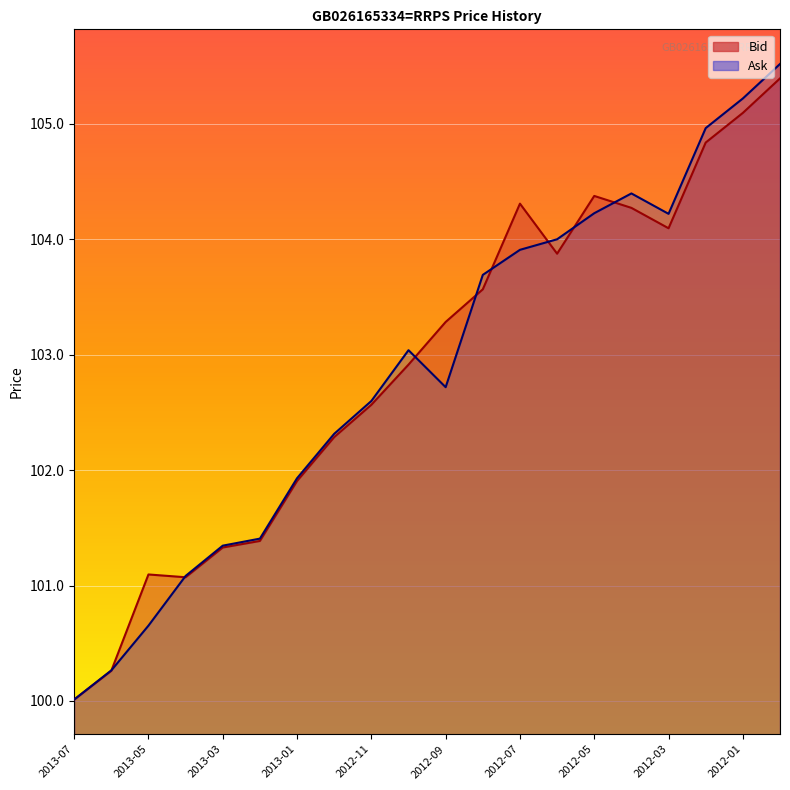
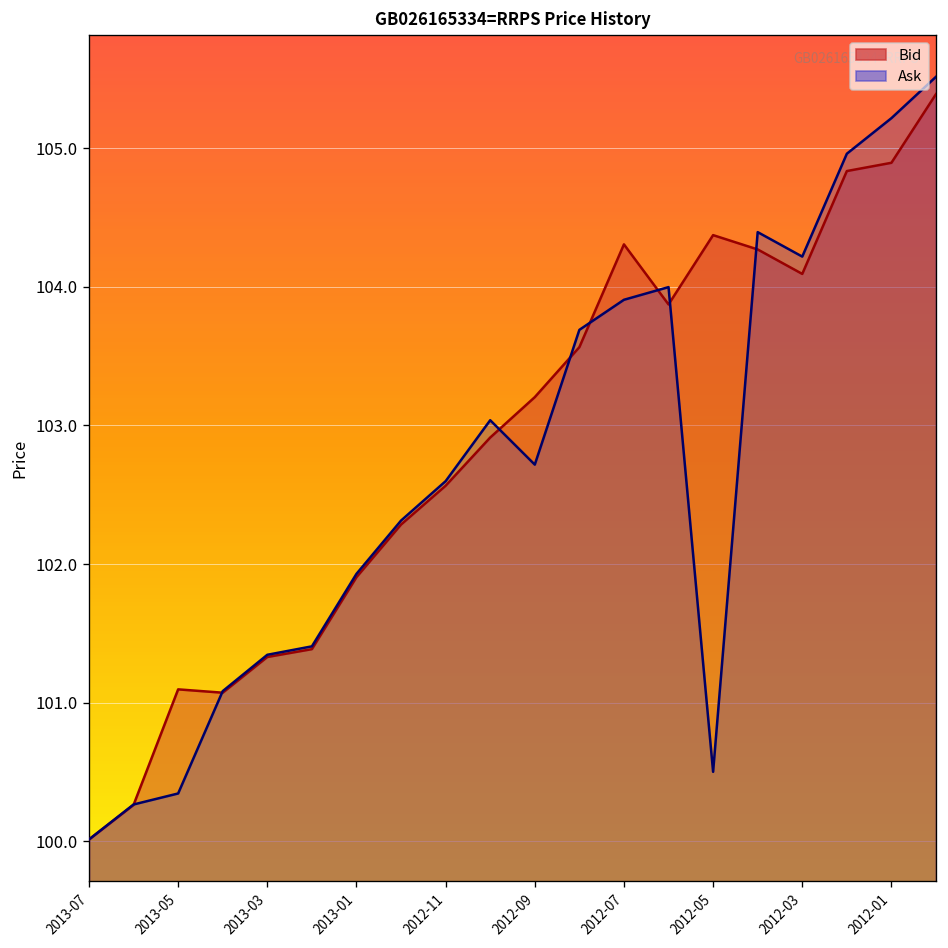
  {
    "Bid": {
      "2013-05": 101.10,
      "2013-01": 101.91,
      "2012-11": 102.57,
-     "2012-09": 103.28,
+     "2012-09": 103.20,
      "2012-07": 104.31,
      "2012-05": 104.37,
      "2012-03": 104.09,
-     "2012-01": 105.09
+     "2012-01": 104.90
    },
    "Ask": {
-     "2013-05": 100.65,
+     "2013-05": 100.34,
      "2013-01": 101.93,
      "2012-11": 102.60,
      "2012-09": 102.72,
      "2012-07": 103.91,
-     "2012-05": 104.22,
+     "2012-05": 100.50,
      "2012-03": 104.22,
      "2012-01": 105.22
    }
  }
